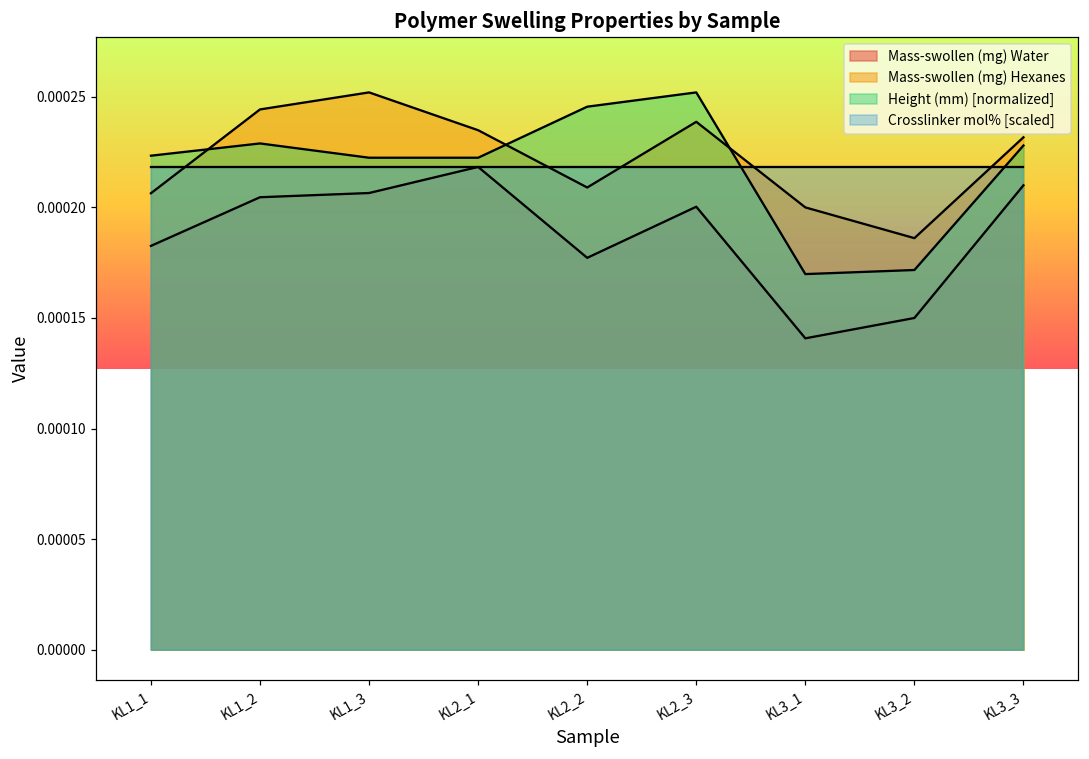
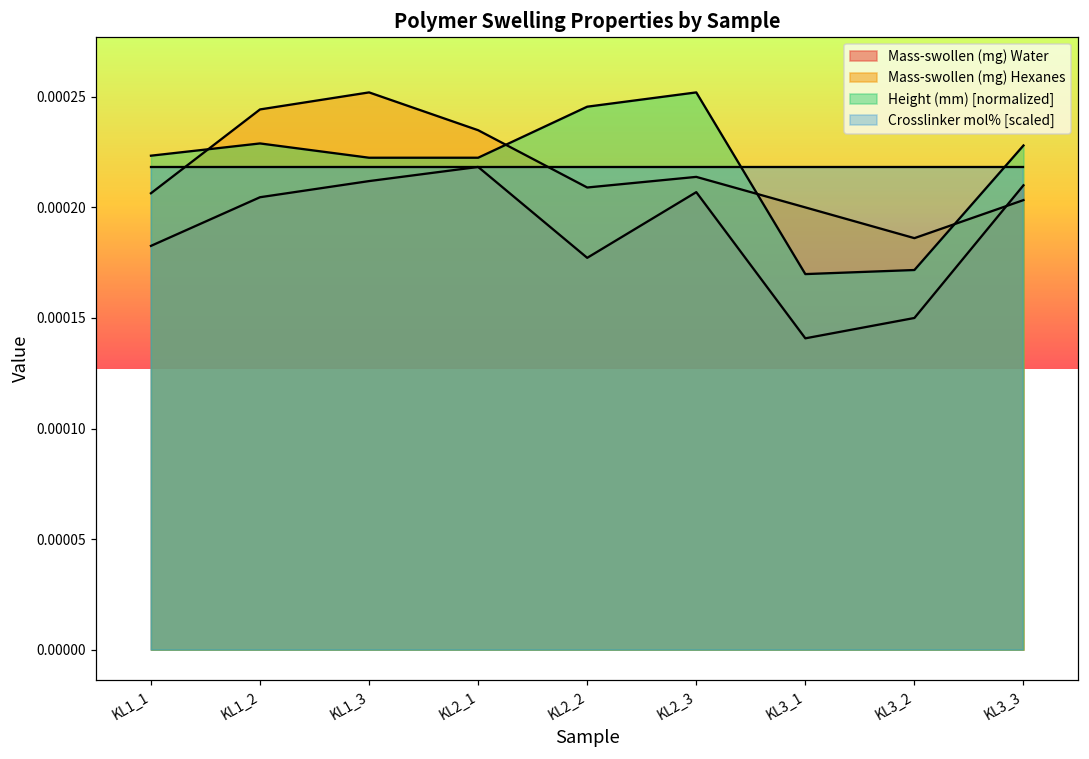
  {
    "Mass-swollen (mg) Water": {
      "KL1_1": 0.000183,
      "KL1_2": 0.000205,
-     "KL1_3": 0.000207,
+     "KL1_3": 0.000212,
      "KL2_2": 0.000177,
-     "KL2_3": 0.000200,
+     "KL2_3": 0.000207,
      "KL3_1": 0.000141,
      "KL3_2": 0.000150,
      "KL3_3": 0.000210
    },
    "Mass-swollen (mg) Hexanes": {
      "KL1_1": 0.000206,
      "KL1_2": 0.000244,
      "KL1_3": 0.000252,
      "KL2_1": 0.000235,
      "KL2_2": 0.000209,
-     "KL2_3": 0.000239,
+     "KL2_3": 0.000214,
      "KL3_1": 0.000200,
      "KL3_2": 0.000186,
-     "KL3_3": 0.000232
+     "KL3_3": 0.000203
    },
    "Height (mm) [normalized]": {
      "KL1_1": 0.000223,
      "KL1_2": 0.000229,
      "KL1_3": 0.000222,
      "KL2_1": 0.000222,
      "KL2_2": 0.000246,
      "KL2_3": 0.000252,
      "KL3_1": 0.000170,
      "KL3_2": 0.000172,
      "KL3_3": 0.000228
    },
    "Crosslinker mol% [scaled]": {
      "KL1_1": 0.000218,
      "KL1_2": 0.000218,
      "KL1_3": 0.000218,
      "KL2_2": 0.000218,
      "KL2_3": 0.000218,
      "KL3_1": 0.000218,
      "KL3_2": 0.000218,
      "KL3_3": 0.000218
    }
  }
